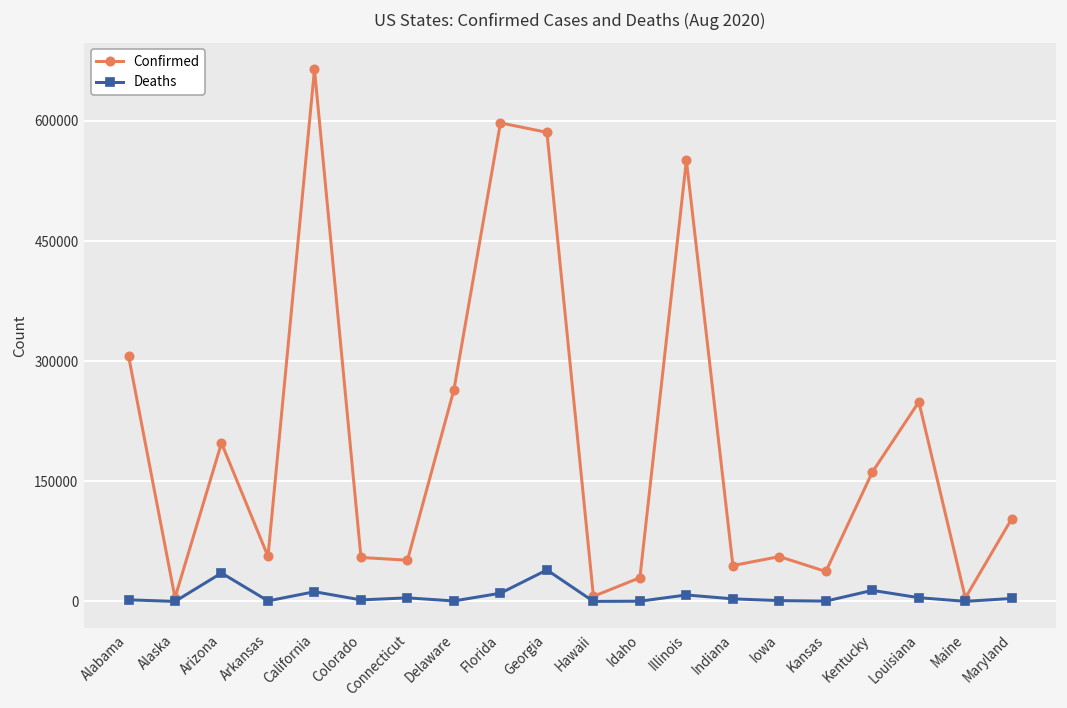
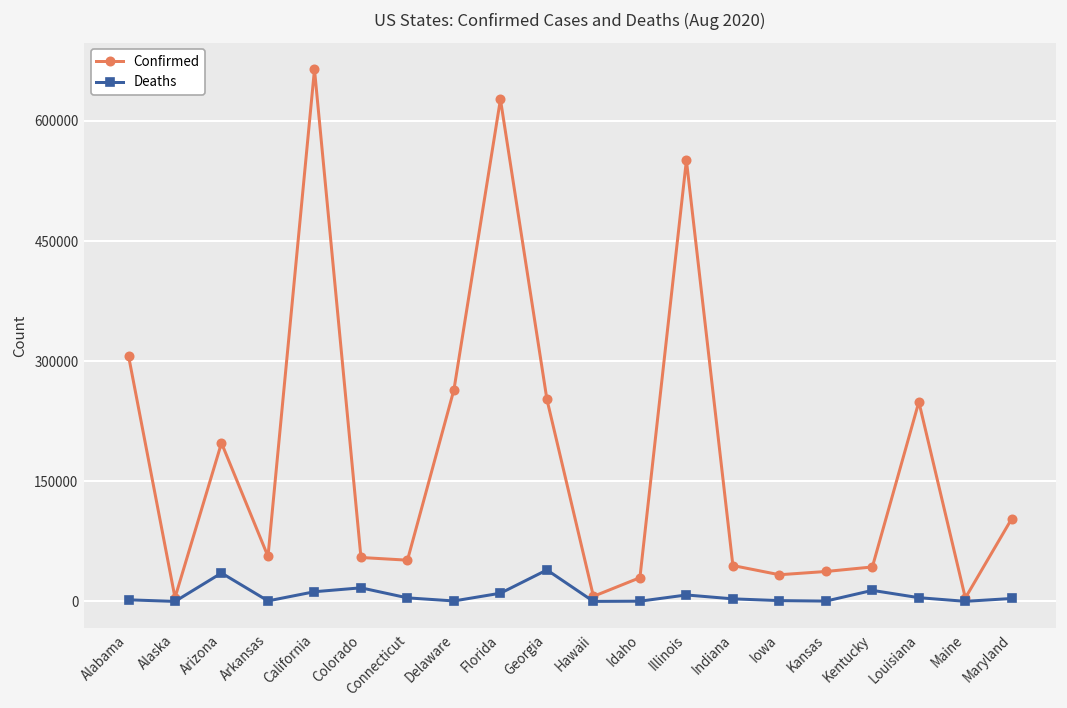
  {
    "Confirmed": {
      "Alabama": 310000,
      "Alaska": 0,
      "Arizona": 200000,
      "Arkansas": 60000,
      "California": 660000,
      "Colorado": 50000,
      "Connecticut": 50000,
      "Delaware": 260000,
-     "Florida": 600000,
-     "Georgia": 590000,
+     "Florida": 630000,
+     "Georgia": 250000,
      "Hawaii": 10000,
      "Idaho": 30000,
      "Illinois": 550000,
      "Indiana": 40000,
-     "Iowa": 60000,
+     "Iowa": 30000,
      "Kansas": 40000,
-     "Kentucky": 160000,
+     "Kentucky": 40000,
      "Louisiana": 250000,
      "Maine": 0,
      "Maryland": 100000
    },
    "Deaths": {
      "Alabama": 0,
      "Alaska": 0,
      "Arizona": 40000,
      "Arkansas": 0,
      "California": 10000,
-     "Colorado": 0,
+     "Colorado": 20000,
      "Connecticut": 0,
      "Delaware": 0,
      "Florida": 10000,
      "Georgia": 40000,
      "Hawaii": 0,
      "Idaho": 0,
      "Illinois": 10000,
      "Indiana": 0,
      "Iowa": 0,
      "Kansas": 0,
      "Kentucky": 10000,
      "Louisiana": 0,
      "Maine": 0,
      "Maryland": 0
    }
  }
